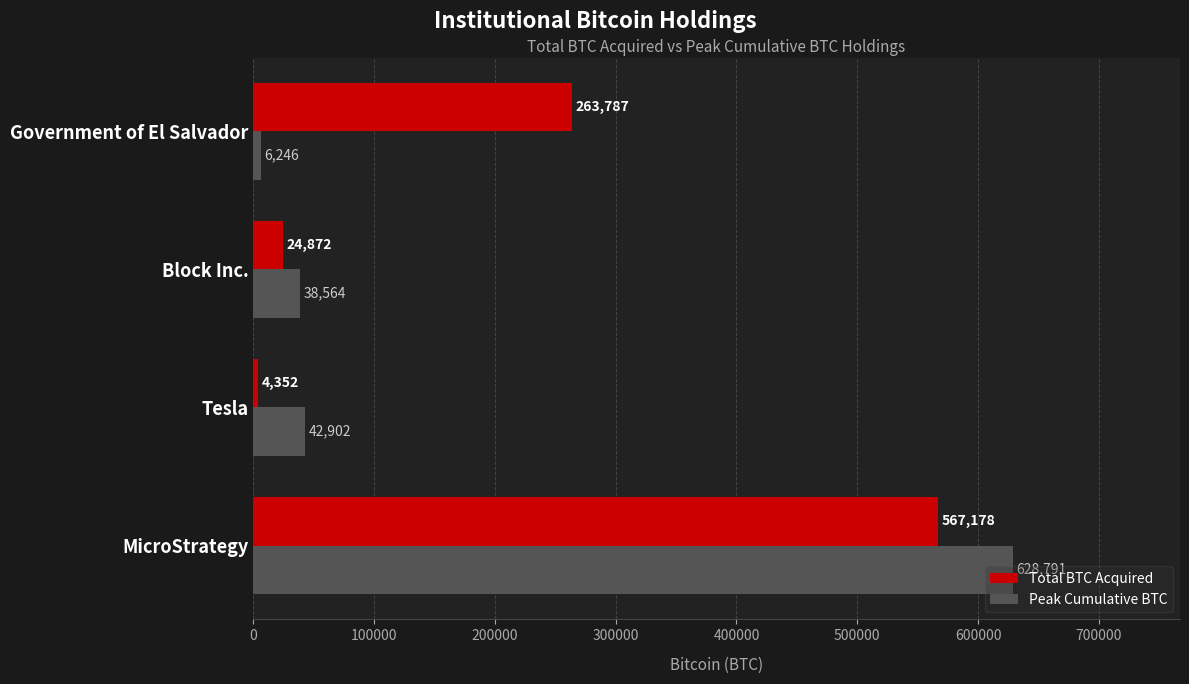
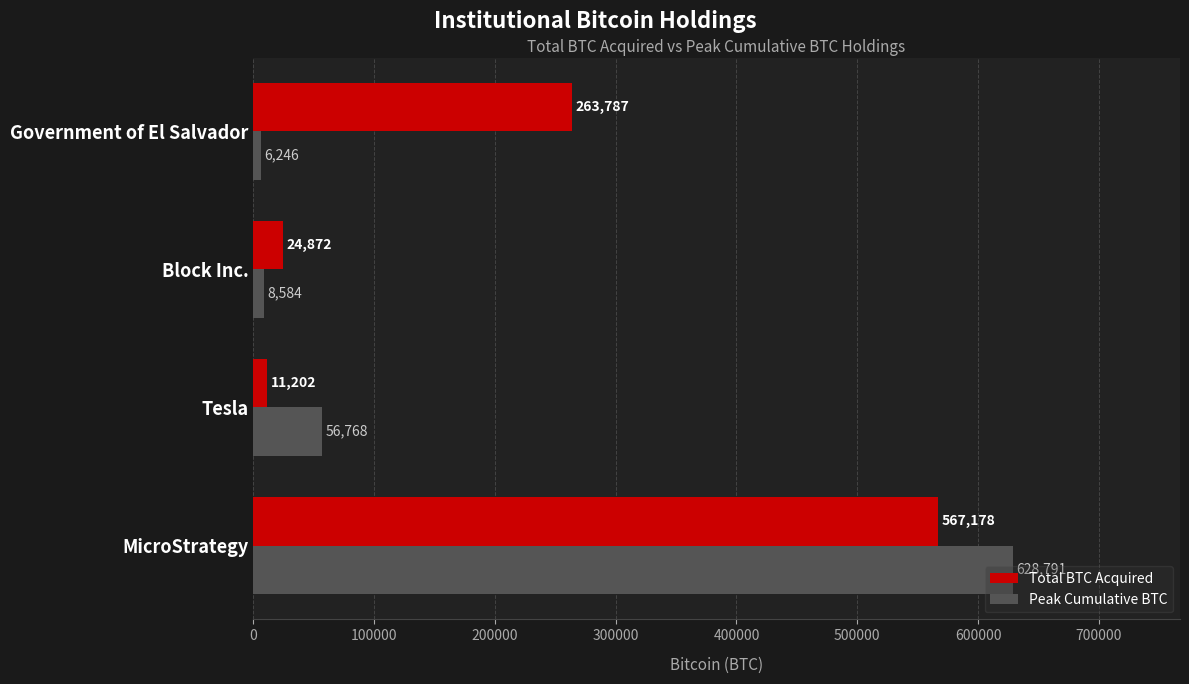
  {
    "Total BTC Acquired": {
      "Government of El Salvador": "263,787",
      "Block Inc.": "24,872",
-     "Tesla": "4,352",
+     "Tesla": "11,202",
      "MicroStrategy": "567,178"
    },
    "Peak Cumulative BTC": {
      "Government of El Salvador": "6,246",
-     "Block Inc.": "38,564",
-     "Tesla": "42,902"
+     "Block Inc.": "8,584",
+     "Tesla": "56,768"
    }
  }
